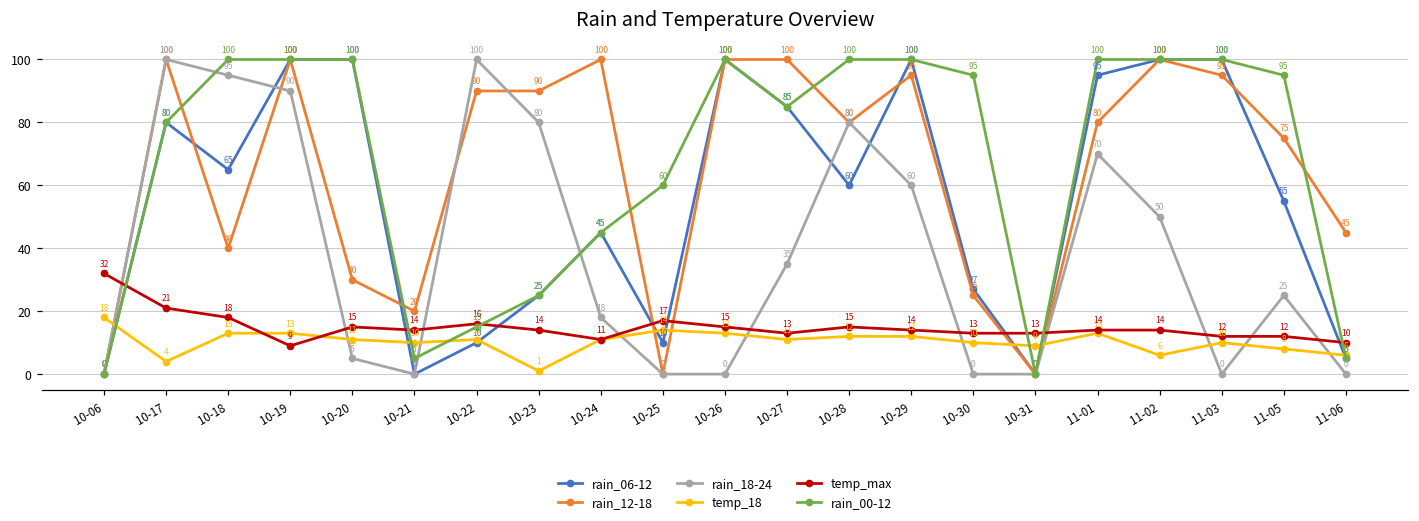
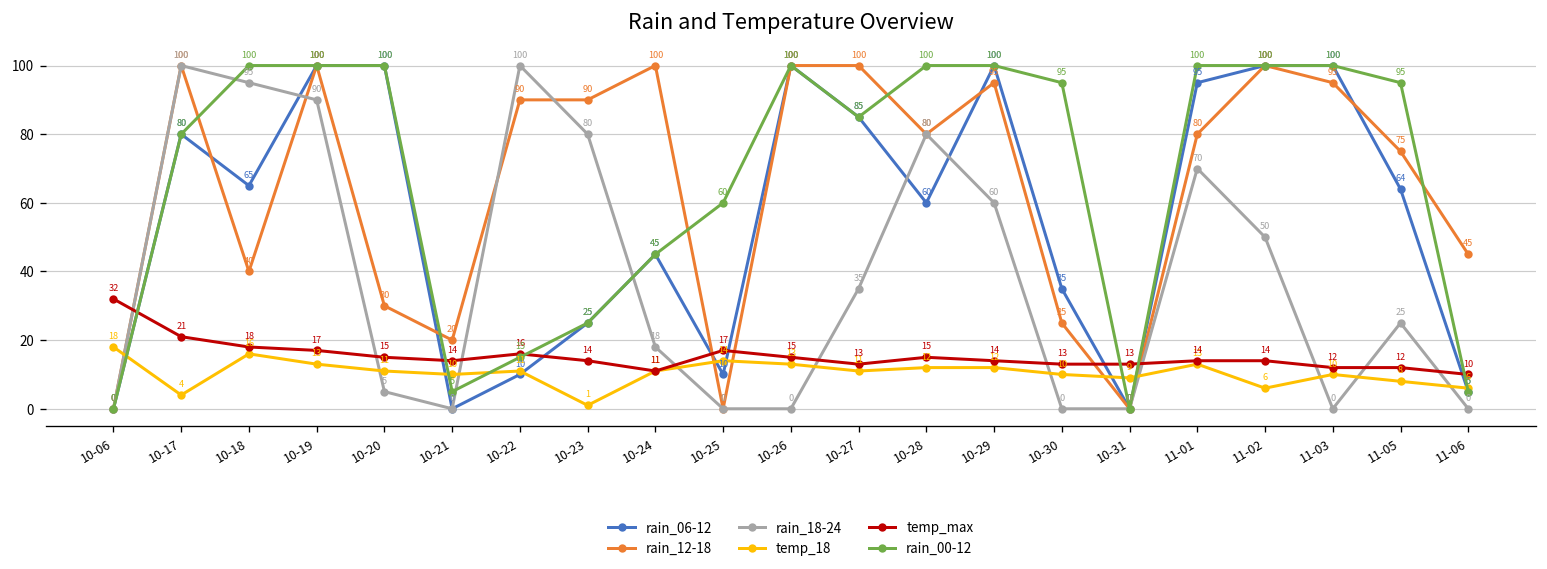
  {
    "rain_06-12": {
      "10-18": 65,
      "10-28": 60,
-     "10-30": 27,
-     "11-05": 55
+     "10-30": 35,
+     "11-05": 64
    },
    "rain_12-18": {
      "10-18": 40,
      "10-20": 30,
      "10-21": 20,
      "10-22": 90,
      "10-23": 90,
      "10-24": 100,
      "10-27": 100,
      "10-30": 25,
      "11-01": 80,
      "11-05": 75,
      "11-06": 45
    },
    "rain_18-24": {
      "10-19": 90,
      "10-20": 5,
      "10-22": 100,
      "10-23": 80,
      "10-24": 18,
      "10-26": 0,
      "10-27": 35,
      "10-29": 60,
      "10-30": 0,
      "11-01": 70,
      "11-02": 50,
      "11-03": 0,
      "11-05": 25
    },
    "temp_18": {
      "10-06": 18,
      "10-17": 4,
-     "10-18": 13,
+     "10-18": 16,
      "10-23": 1,
      "11-02": 6
    },
    "temp_max": {
      "10-06": 32,
      "10-17": 21,
-     "10-19": 9,
+     "10-19": 17,
      "10-20": 15,
      "10-21": 14,
      "10-23": 14,
      "10-25": 17,
      "10-28": 15,
      "10-30": 13,
      "10-31": 13,
      "11-02": 14,
      "11-05": 12,
      "11-06": 10
    },
    "rain_00-12": {
      "10-18": 100,
      "10-25": 60,
      "10-28": 100,
      "10-30": 95,
      "11-01": 100,
      "11-05": 95
    }
  }
